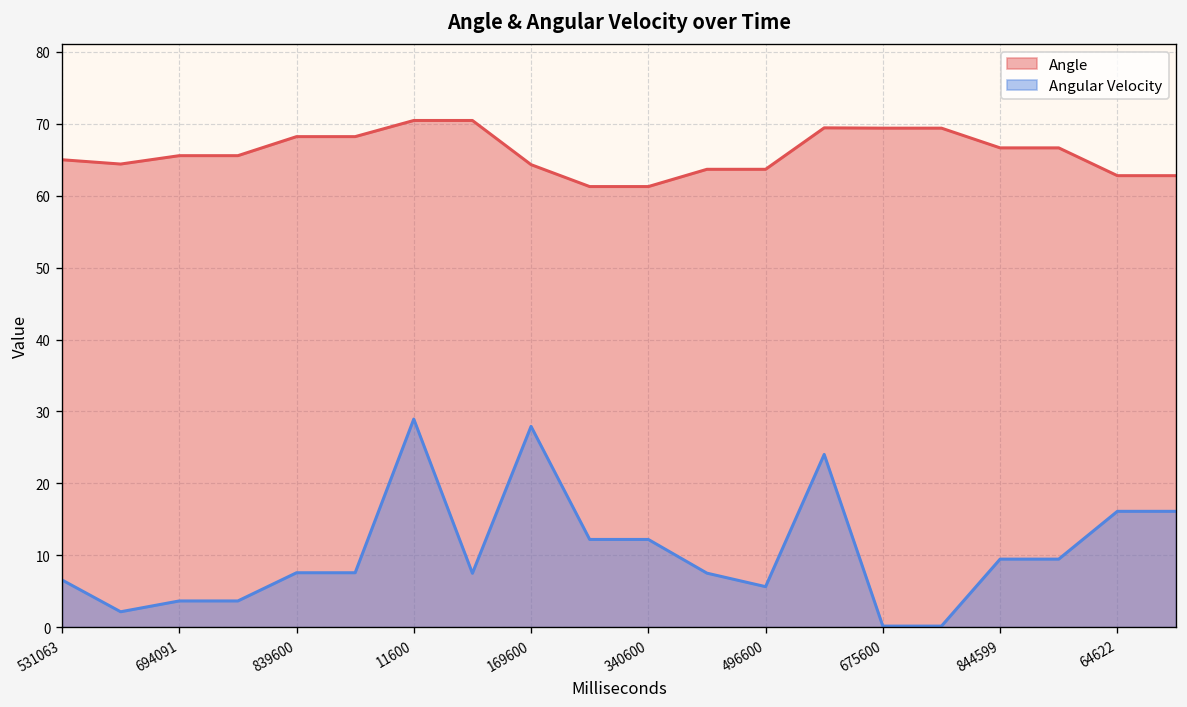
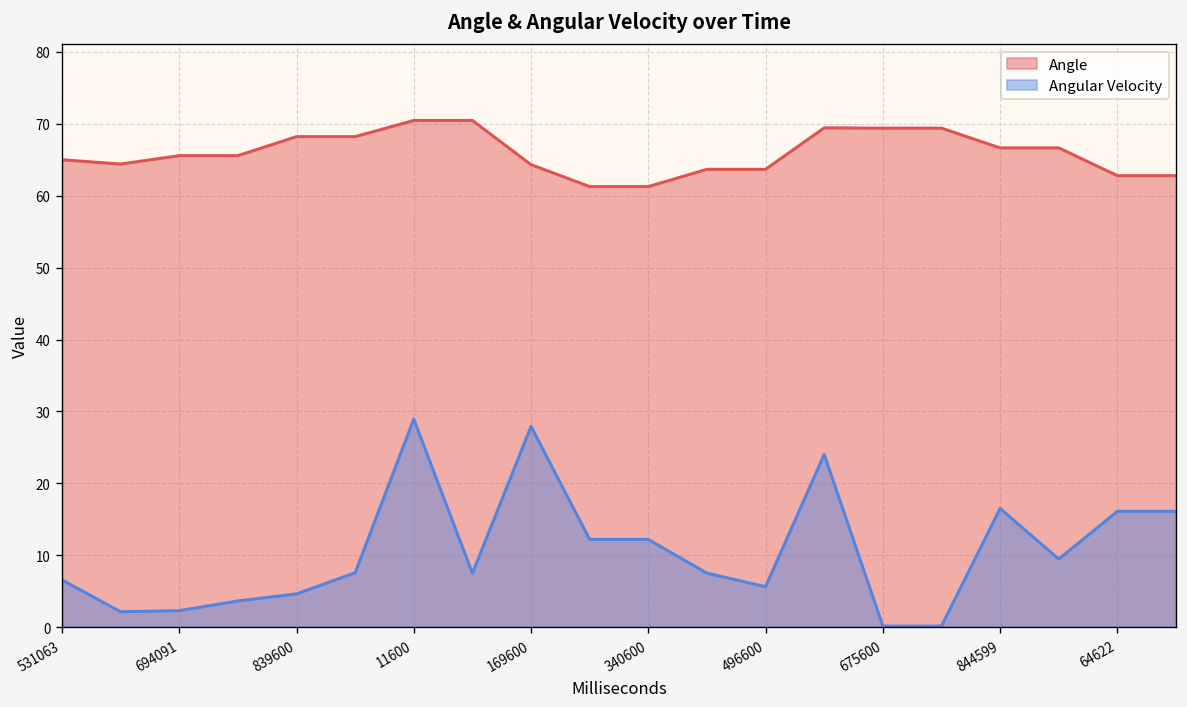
  {
    "Angle": {
      "531063": 65,
      "694091": 66,
      "839600": 68,
      "11600": 70,
      "169600": 64,
      "340600": 61,
      "496600": 64,
      "675600": 69,
      "844599": 67,
      "64622": 63
    },
    "Angular Velocity": {
      "531063": 7,
-     "694091": 4,
-     "839600": 8,
+     "694091": 2,
+     "839600": 5,
      "11600": 29,
      "169600": 28,
      "340600": 12,
      "496600": 6,
      "675600": 0,
-     "844599": 9,
+     "844599": 17,
      "64622": 16
    }
  }
